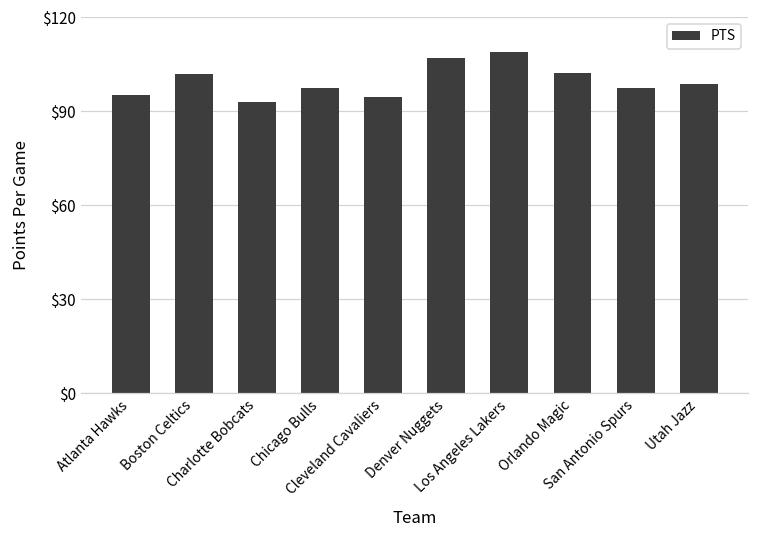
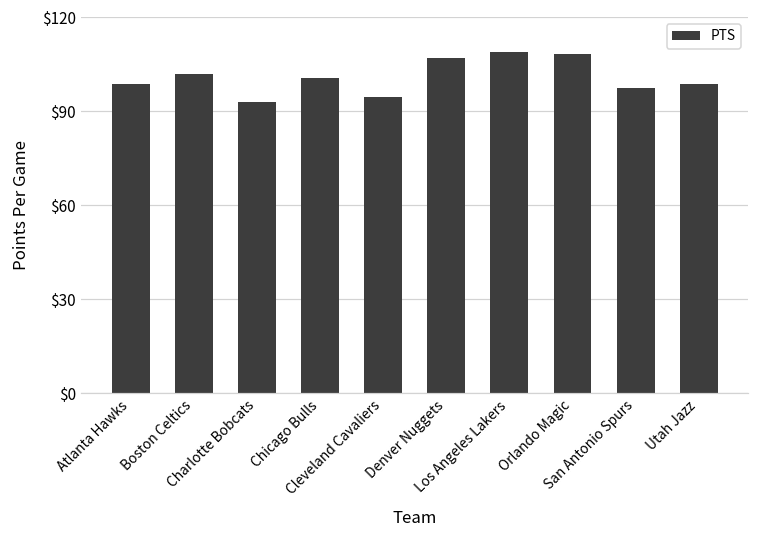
  {
-   "Atlanta Hawks": "$95",
+   "Atlanta Hawks": "$99",
    "Boston Celtics": "$102",
    "Charlotte Bobcats": "$93",
-   "Chicago Bulls": "$98",
+   "Chicago Bulls": "$101",
    "Cleveland Cavaliers": "$95",
    "Denver Nuggets": "$107",
    "Los Angeles Lakers": "$109",
-   "Orlando Magic": "$102",
+   "Orlando Magic": "$108",
    "San Antonio Spurs": "$97",
    "Utah Jazz": "$99"
  }
